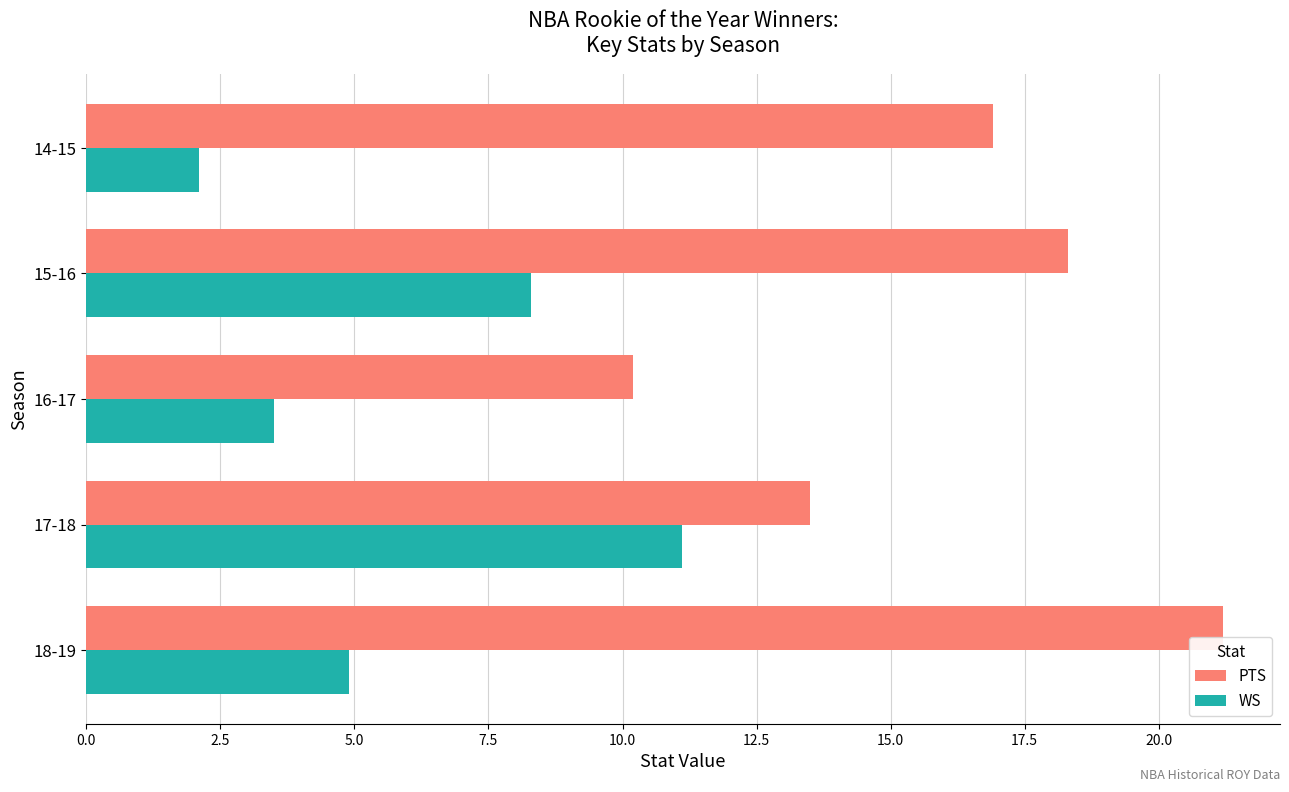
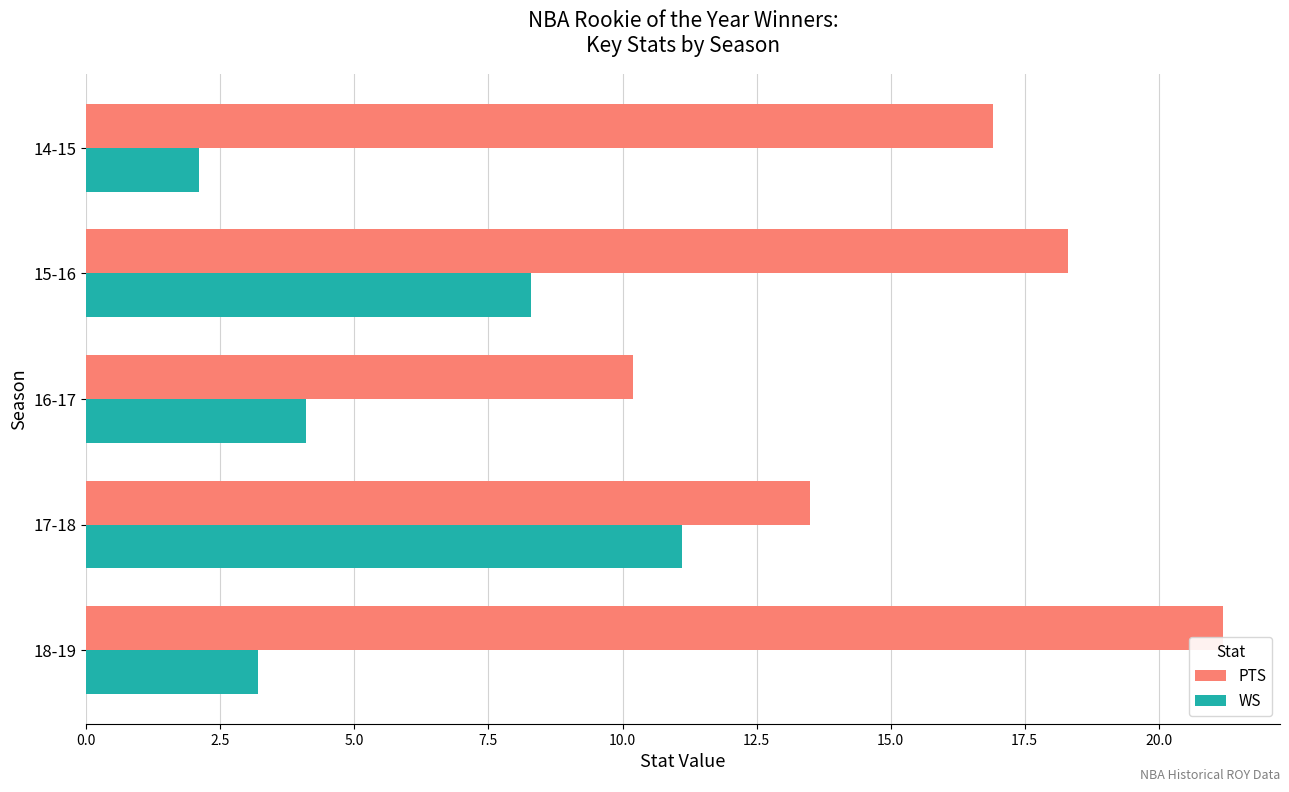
  {
    "PTS": {
      "14-15": 16.9,
      "15-16": 18.3,
      "16-17": 10.2,
      "17-18": 13.5,
      "18-19": 21.2
    },
    "WS": {
      "14-15": 2.1,
      "15-16": 8.3,
-     "16-17": 3.5,
+     "16-17": 4.1,
      "17-18": 11.1,
-     "18-19": 4.9
+     "18-19": 3.2
    }
  }
